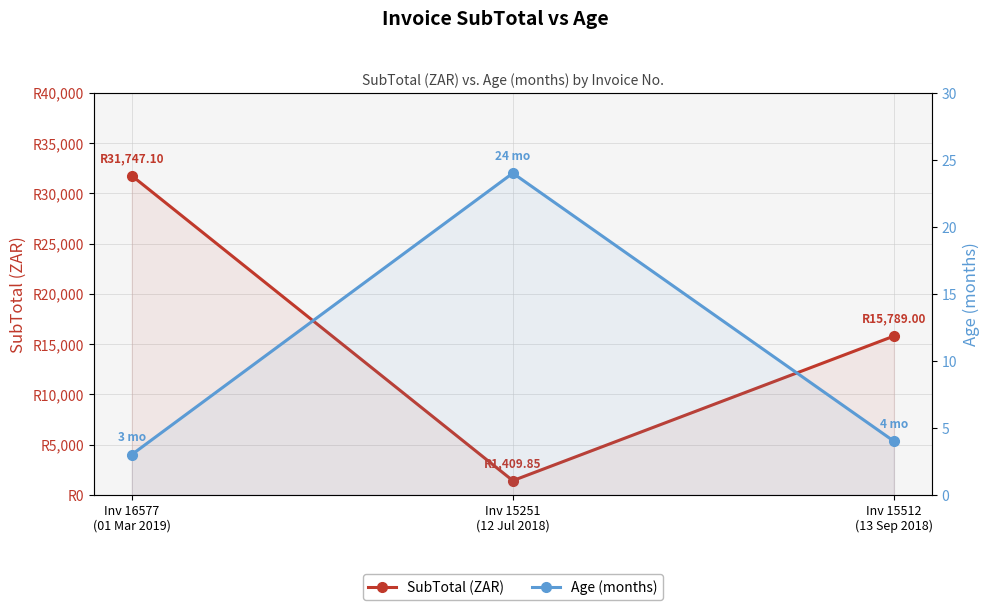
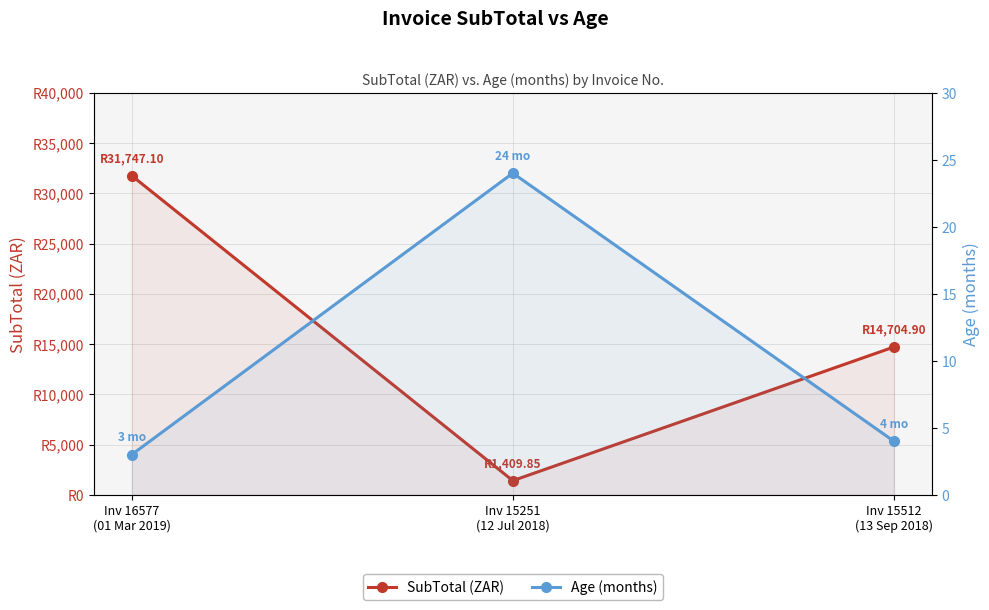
  {
    "SubTotal (ZAR)": {
-     "Inv 15512 (13 Sep 2018)": "15,789.00"
+     "Inv 15512 (13 Sep 2018)": "14,704.90"
    },
    "Age (months)": {
      "Inv 16577 (01 Mar 2019)": "3",
      "Inv 15251 (12 Jul 2018)": "24",
      "Inv 15512 (13 Sep 2018)": "4"
    }
  }
